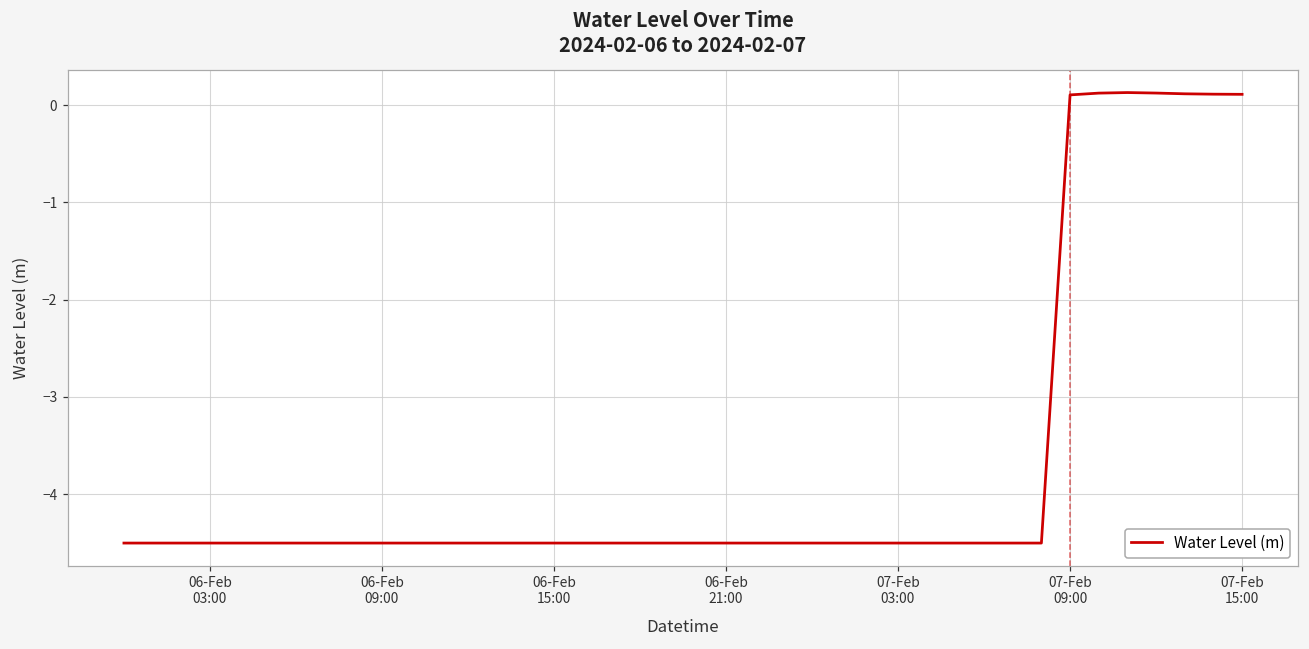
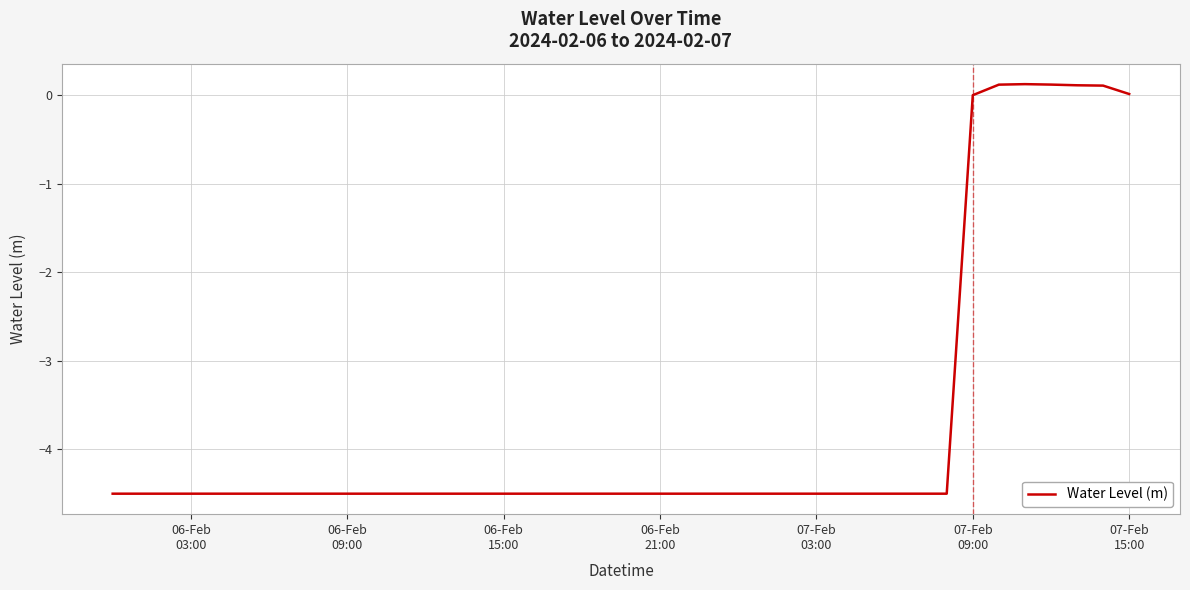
  {
    "06-Feb 03:00": -4.5,
    "06-Feb 09:00": -4.5,
    "06-Feb 15:00": -4.5,
    "06-Feb 21:00": -4.5,
    "07-Feb 03:00": -4.5,
-   "07-Feb 09:00": 0.1,
-   "07-Feb 15:00": 0.1
+   "07-Feb 09:00": 0.0,
+   "07-Feb 15:00": 0.0
  }
